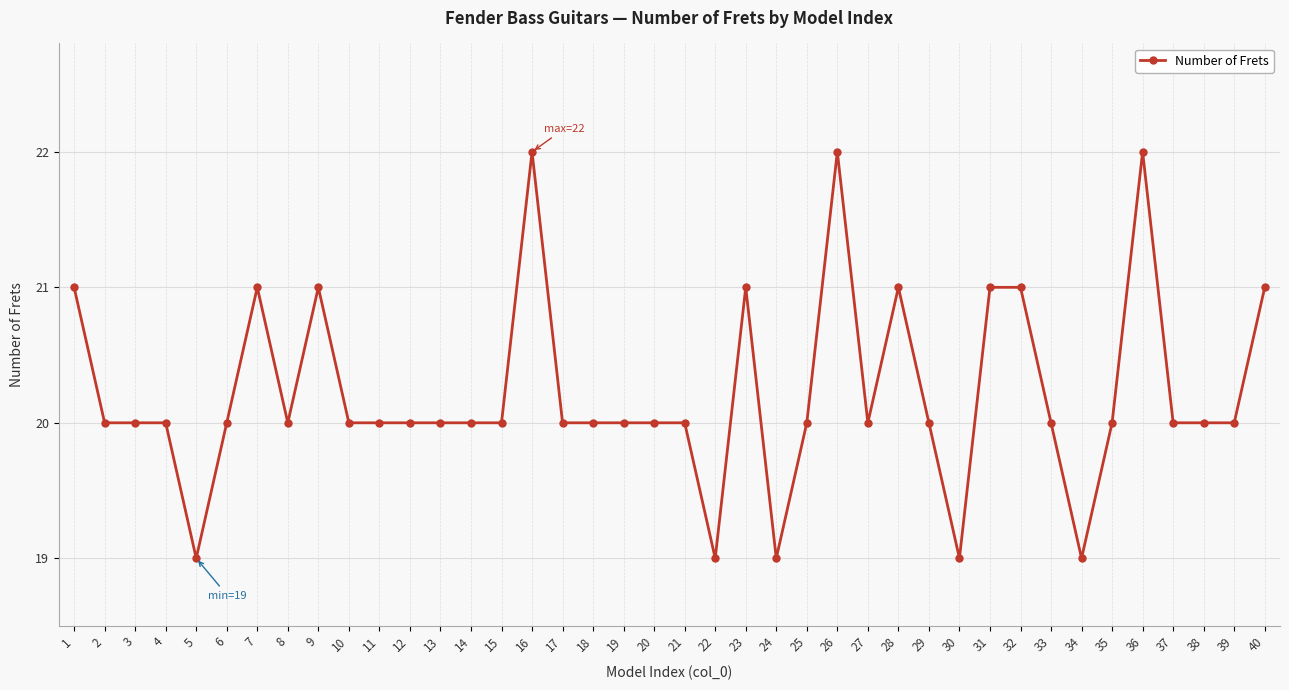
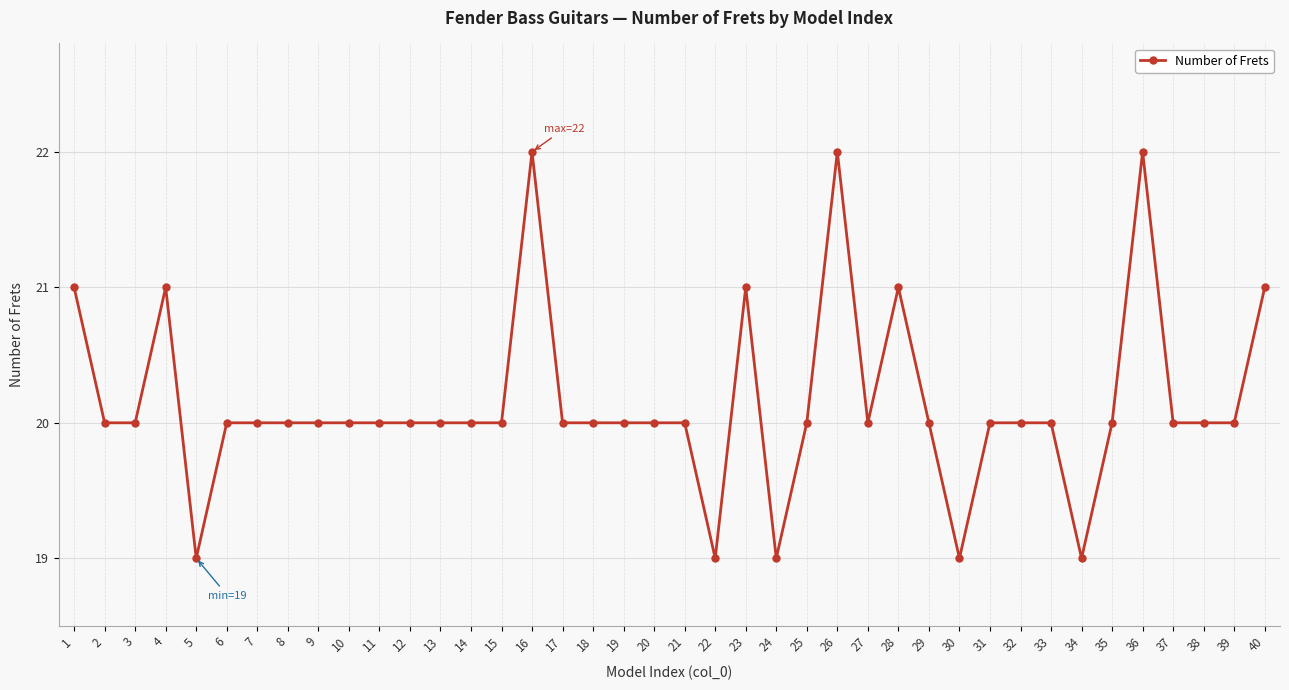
  {
    "1": 21,
    "2": 20,
    "3": 20,
-   "4": 20,
+   "4": 21,
    "6": 20,
-   "7": 21,
+   "7": 20,
    "8": 20,
-   "9": 21,
+   "9": 20,
    "10": 20,
    "11": 20,
    "12": 20,
    "13": 20,
    "14": 20,
    "15": 20,
    "17": 20,
    "18": 20,
    "19": 20,
    "20": 20,
    "21": 20,
    "22": 19,
    "23": 21,
    "24": 19,
    "25": 20,
    "26": 22,
    "27": 20,
    "28": 21,
    "29": 20,
    "30": 19,
-   "31": 21,
-   "32": 21,
+   "31": 20,
+   "32": 20,
    "33": 20,
    "34": 19,
    "35": 20,
    "36": 22,
    "37": 20,
    "38": 20,
    "39": 20,
    "40": 21
  }
